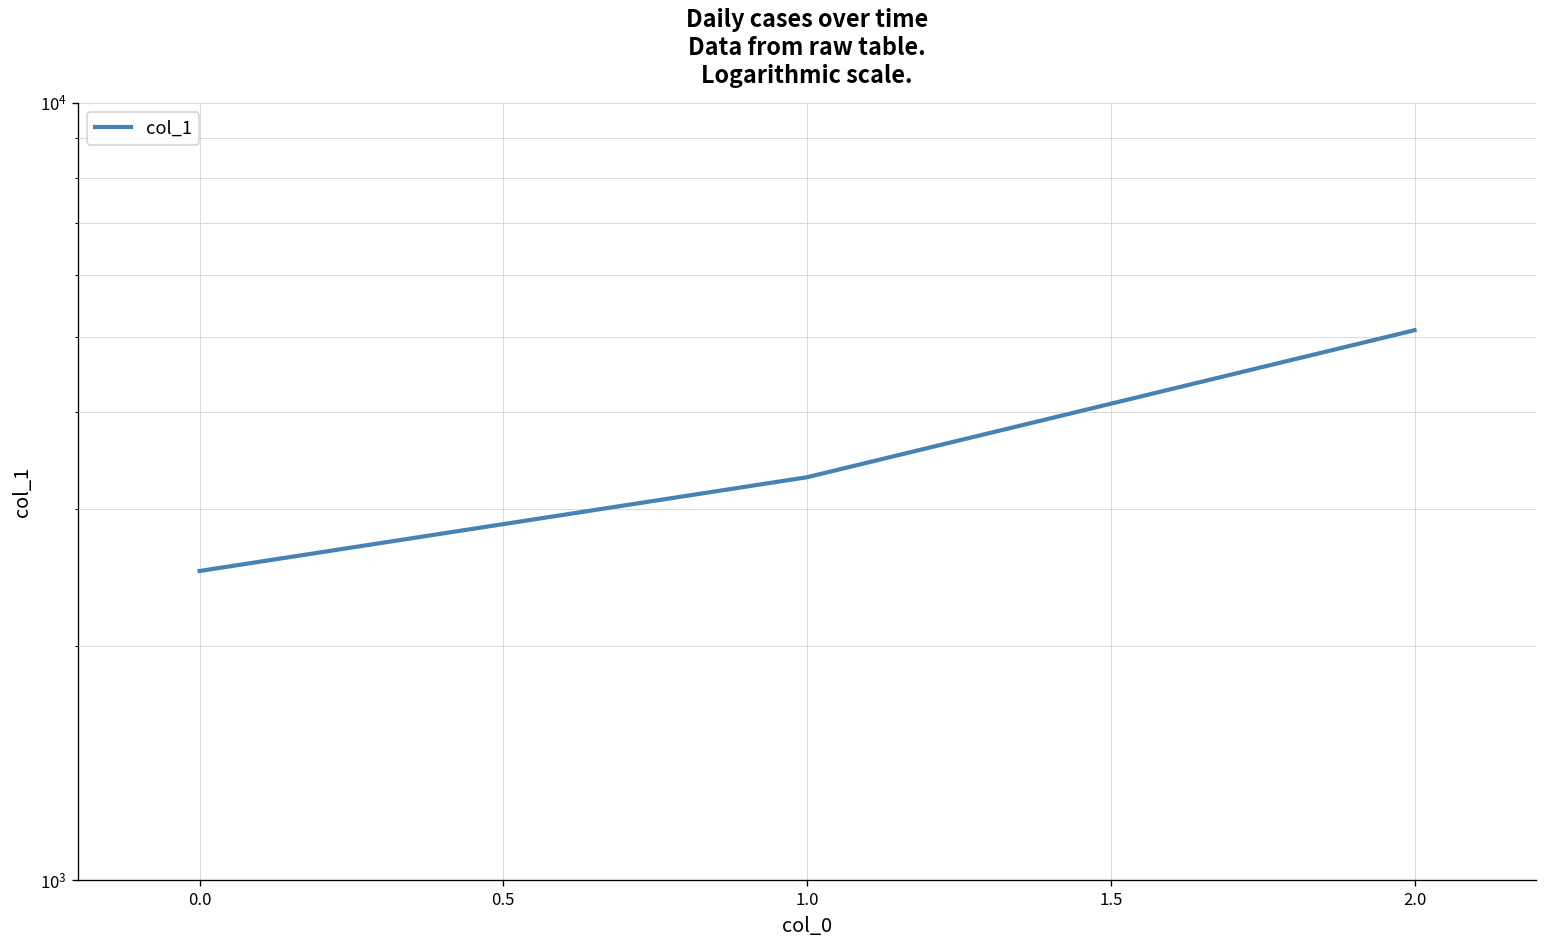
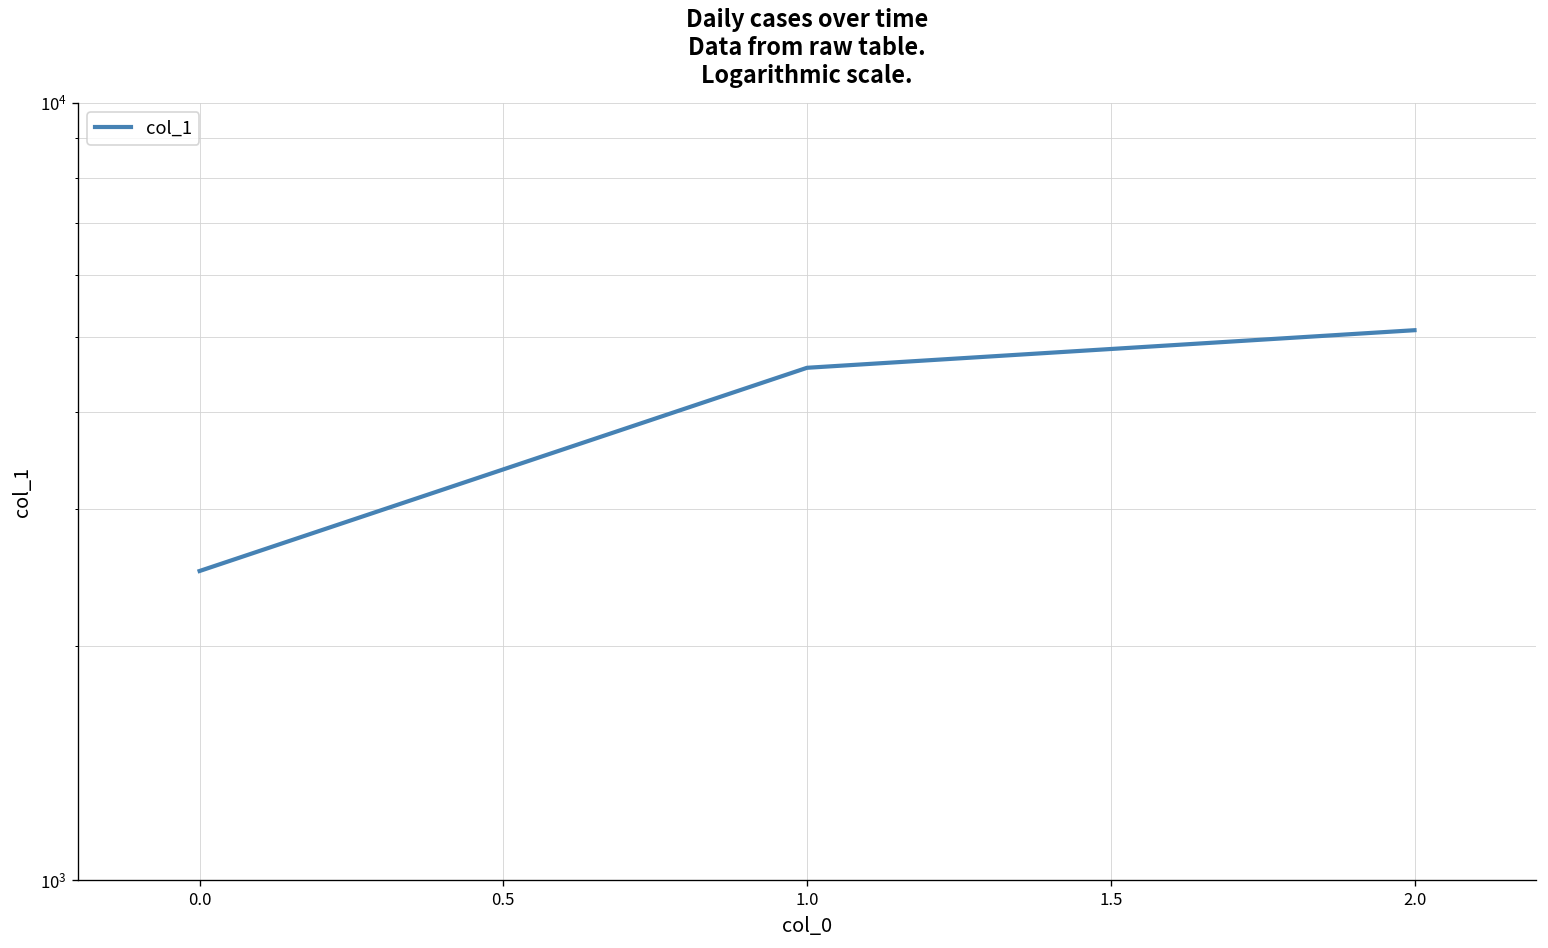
  {
    "0.0": 2500,
-   "1.0": 3300,
+   "1.0": 4600,
    "2.0": 5100
  }
